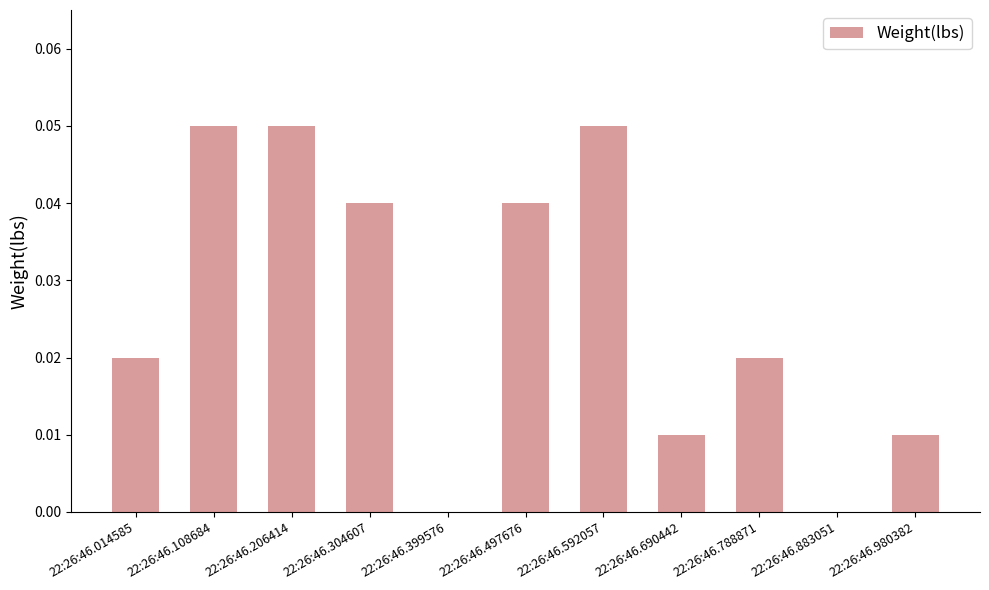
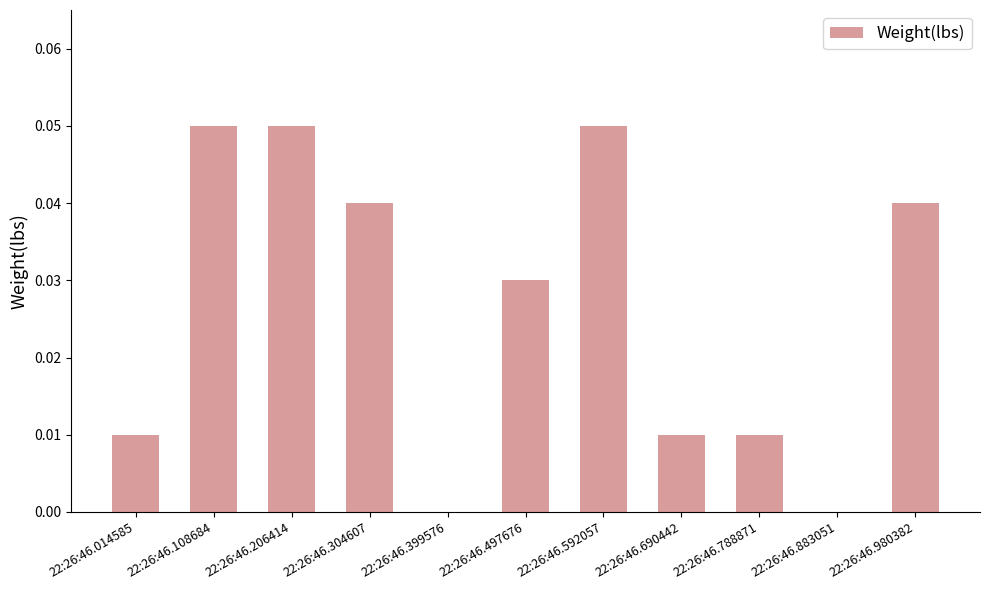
  {
-   "22:26:46.014585": 0.02,
+   "22:26:46.014585": 0.01,
    "22:26:46.108684": 0.05,
    "22:26:46.206414": 0.05,
    "22:26:46.304607": 0.04,
    "22:26:46.399576": 0.00,
-   "22:26:46.497676": 0.04,
+   "22:26:46.497676": 0.03,
    "22:26:46.592057": 0.05,
    "22:26:46.690442": 0.01,
-   "22:26:46.788871": 0.02,
+   "22:26:46.788871": 0.01,
    "22:26:46.883051": 0.00,
-   "22:26:46.980382": 0.01
+   "22:26:46.980382": 0.04
  }
